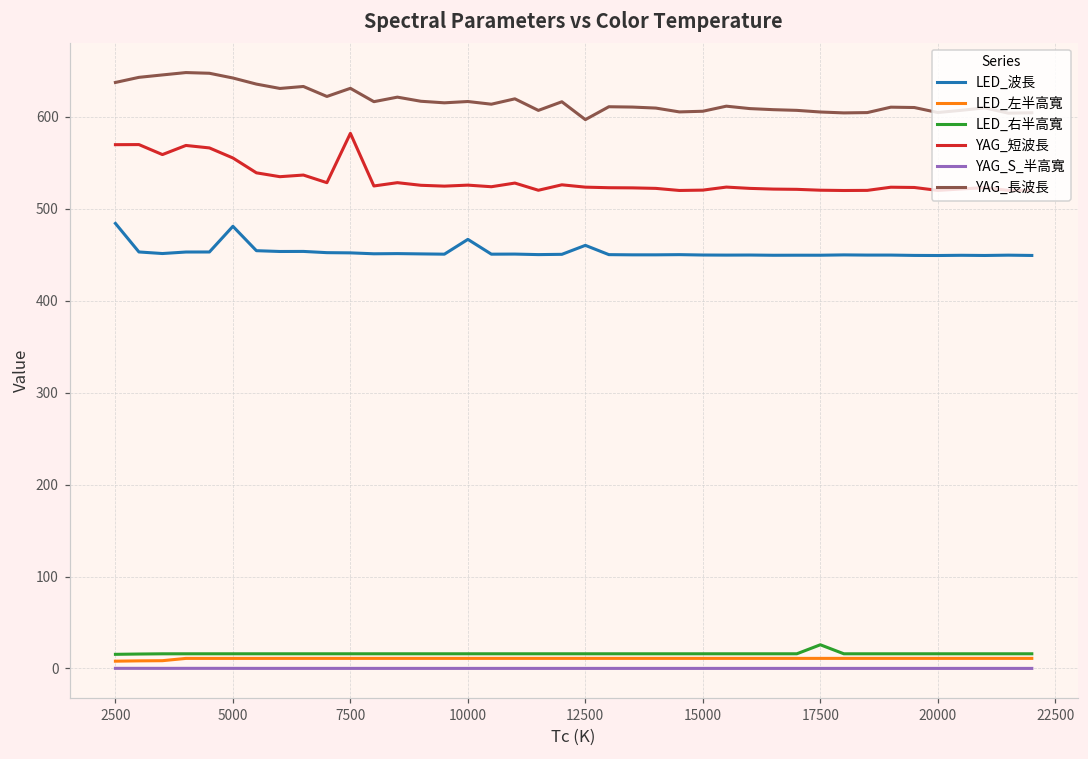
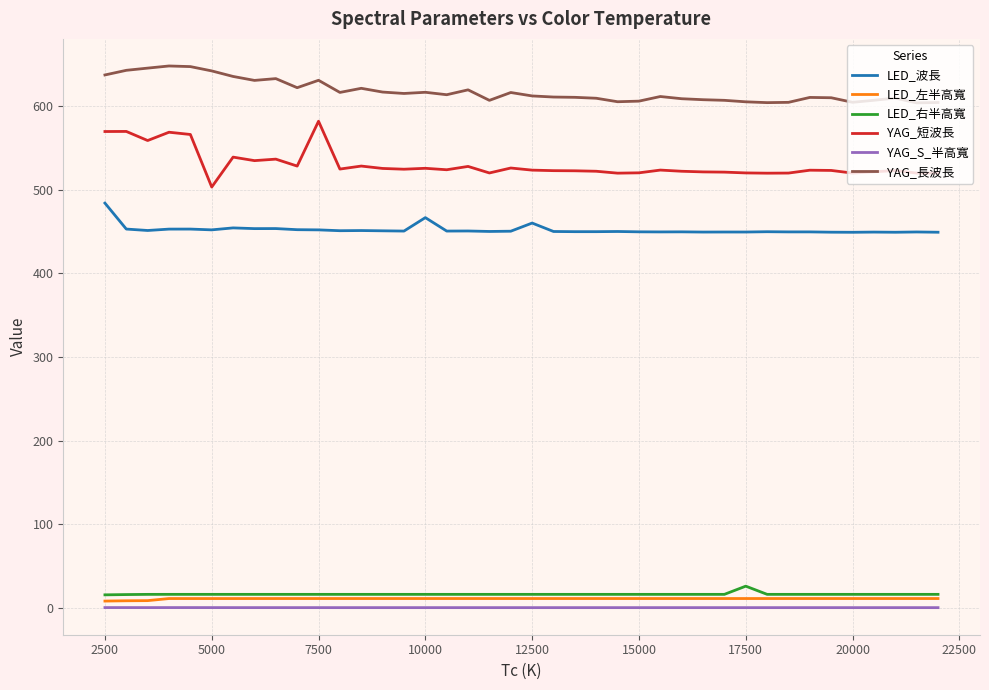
  {
    "LED_波長": {
      "2500": 480,
-     "5000": 480,
+     "5000": 450,
      "7500": 450,
      "10000": 470,
      "12500": 460,
      "15000": 450,
      "17500": 450,
      "20000": 450
    },
    "LED_左半高寬": {
      "2500": 10,
      "5000": 10,
      "7500": 10,
      "10000": 10,
      "12500": 10,
      "15000": 10,
      "17500": 10,
      "20000": 10
    },
    "LED_右半高寬": {
      "2500": 20,
      "5000": 20,
      "7500": 20,
      "10000": 20,
      "12500": 20,
      "15000": 20,
      "17500": 30,
      "20000": 20
    },
    "YAG_短波長": {
      "2500": 570,
-     "5000": 560,
+     "5000": 500,
      "7500": 580,
      "10000": 530,
      "12500": 520,
      "15000": 520,
      "17500": 520
    },
    "YAG_S_半高寬": {
      "2500": 0,
      "5000": 0,
      "7500": 0,
      "10000": 0,
      "12500": 0,
      "15000": 0,
      "17500": 0,
      "20000": 0
    },
    "YAG_長波長": {
      "2500": 640,
      "5000": 640,
      "7500": 630,
      "10000": 620,
-     "12500": 600,
+     "12500": 610,
      "15000": 610,
      "17500": 610
    }
  }
